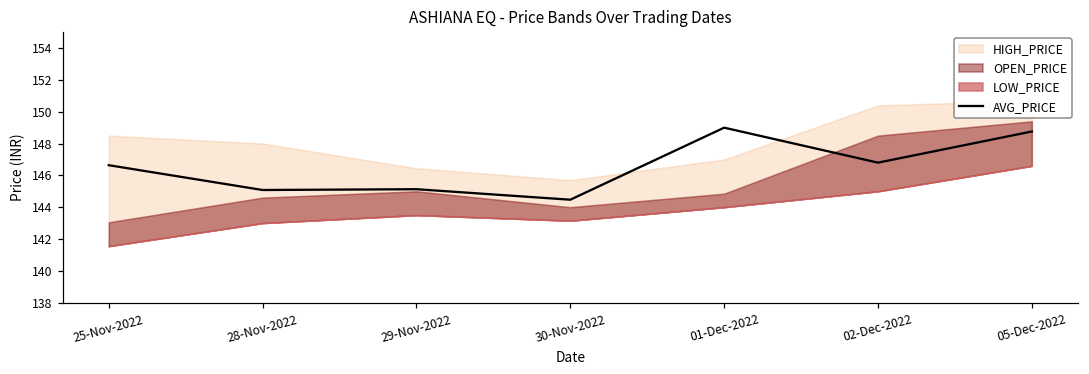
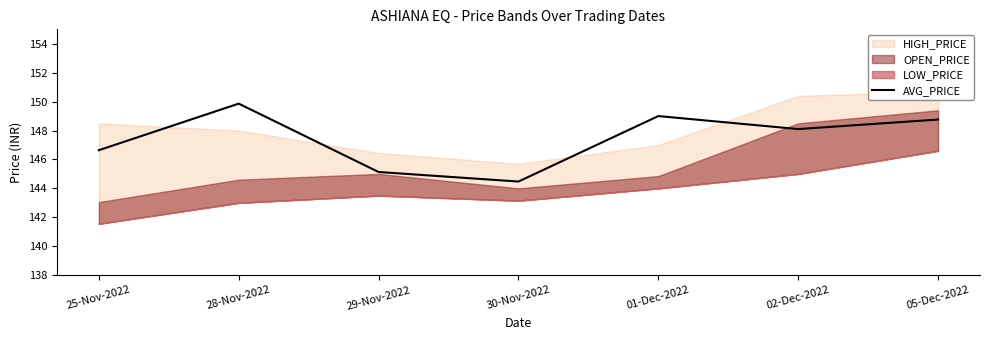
  {
    "AVG_PRICE": {
      "25-Nov-2022": 146.6,
-     "28-Nov-2022": 145.1,
+     "28-Nov-2022": 149.9,
      "30-Nov-2022": 144.5,
      "01-Dec-2022": 149.0,
-     "02-Dec-2022": 146.8,
+     "02-Dec-2022": 148.1,
      "05-Dec-2022": 148.8
    }
  }
